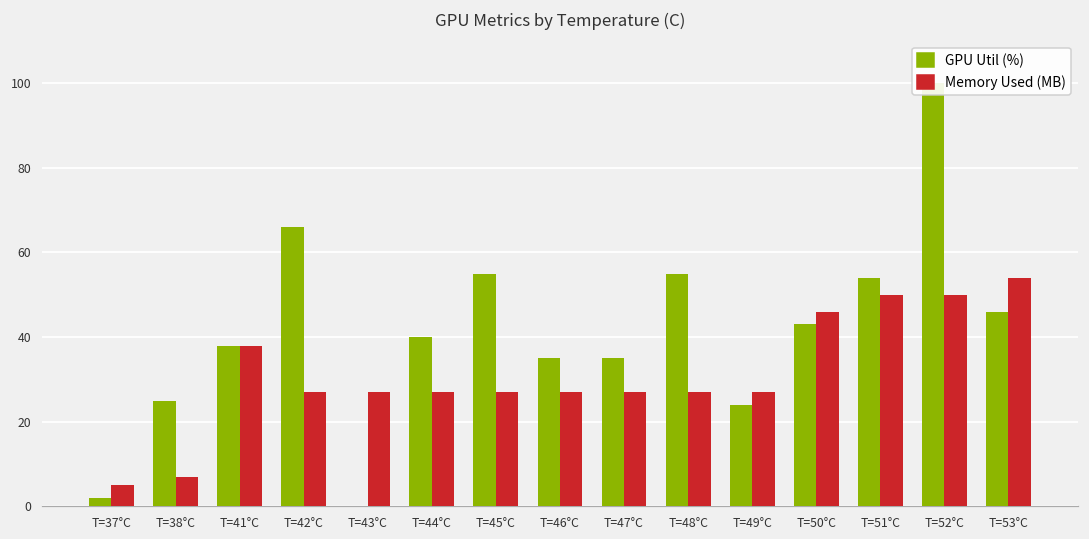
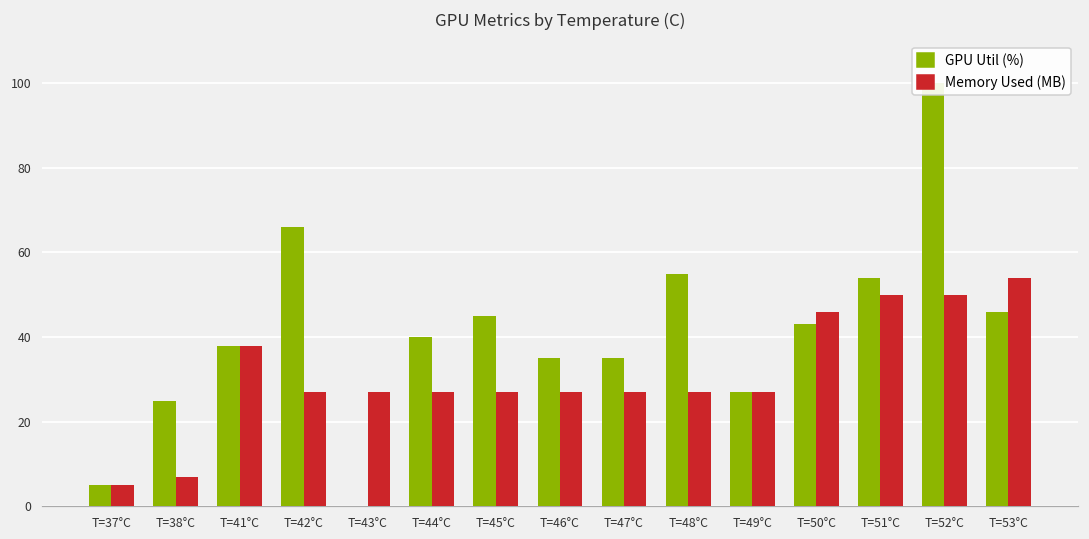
  {
    "GPU Util (%)": {
-     "T=37°C": 2,
+     "T=37°C": 5,
      "T=38°C": 25,
      "T=41°C": 38,
      "T=42°C": 66,
      "T=43°C": 0,
      "T=44°C": 40,
-     "T=45°C": 55,
+     "T=45°C": 45,
      "T=46°C": 35,
      "T=47°C": 35,
      "T=48°C": 55,
-     "T=49°C": 24,
+     "T=49°C": 27,
      "T=50°C": 43,
      "T=51°C": 54,
      "T=53°C": 46
    }
  }
